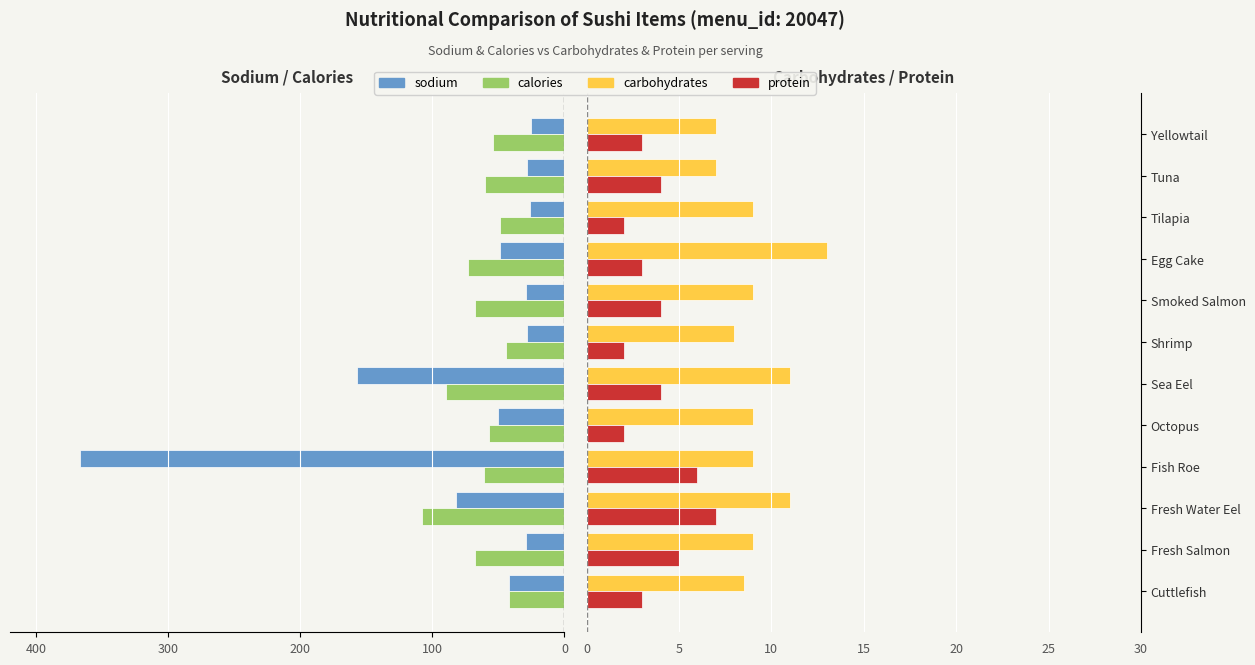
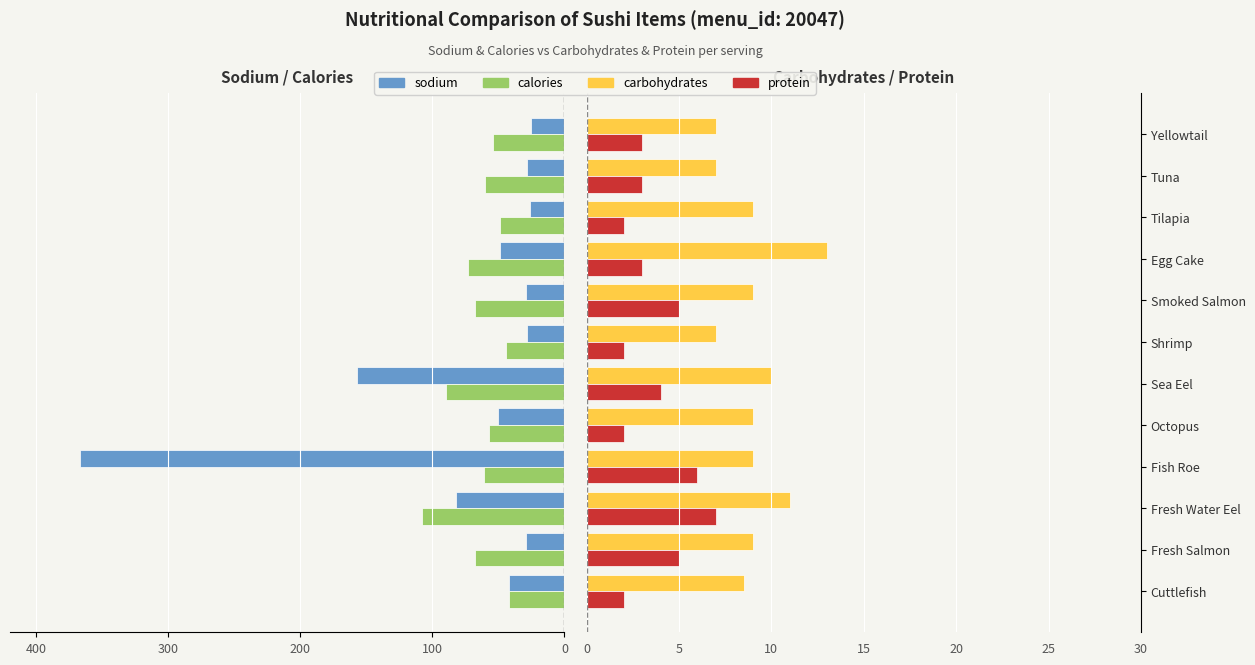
  {
    "Carbohydrates / Protein": {
      "carbohydrates": {
        "Yellowtail": 7,
        "Tuna": 7,
        "Tilapia": 9,
        "Egg Cake": 13,
        "Smoked Salmon": 9,
-       "Shrimp": 8,
-       "Sea Eel": 11,
+       "Shrimp": 7,
+       "Sea Eel": 10,
        "Octopus": 9,
        "Fish Roe": 9,
        "Fresh Water Eel": 11,
        "Fresh Salmon": 9,
        "Cuttlefish": 8.5
      },
      "protein": {
        "Yellowtail": 3,
-       "Tuna": 4,
+       "Tuna": 3,
        "Tilapia": 2,
        "Egg Cake": 3,
-       "Smoked Salmon": 4,
+       "Smoked Salmon": 5,
        "Shrimp": 2,
        "Sea Eel": 4,
        "Octopus": 2,
        "Fish Roe": 6,
        "Fresh Water Eel": 7,
        "Fresh Salmon": 5,
-       "Cuttlefish": 3
+       "Cuttlefish": 2
      }
    }
  }
